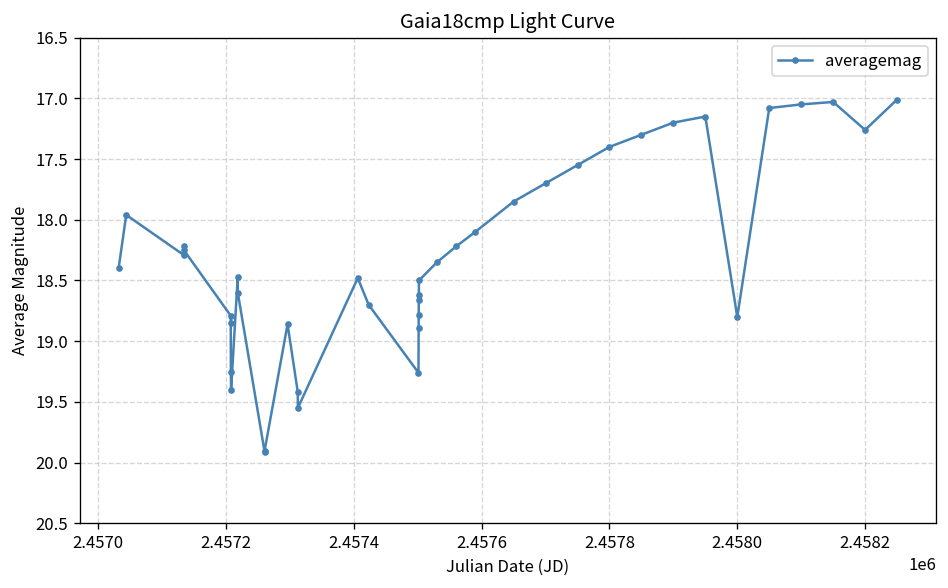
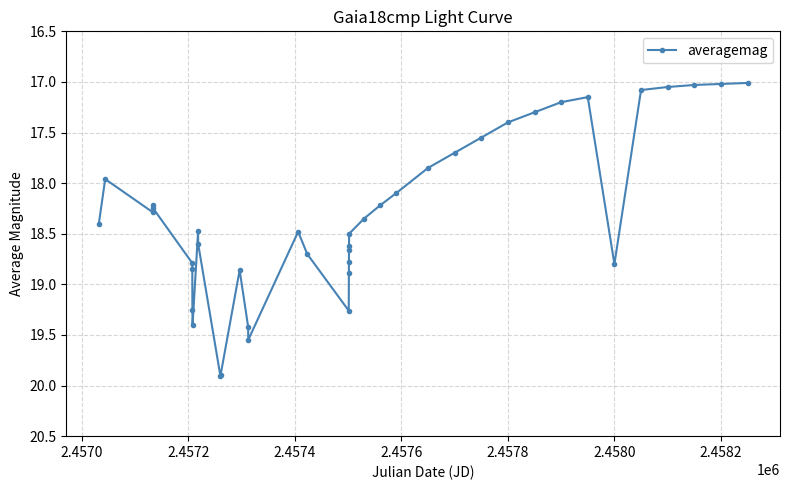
  {
    "2.4578": 17.40,
    "2.4580": 18.80,
-   "2.4582": 17.26
+   "2.4582": 17.02
  }
